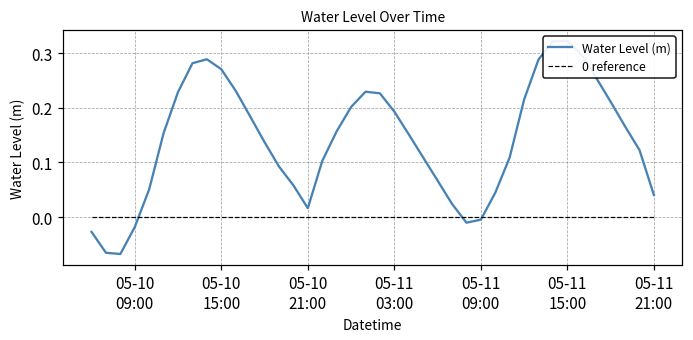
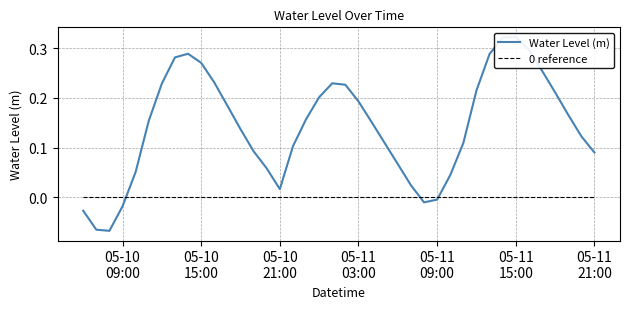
  {
    "Water Level (m)": {
      "05-10 09:00": -0.02,
      "05-10 15:00": 0.27,
      "05-10 21:00": 0.02,
      "05-11 03:00": 0.19,
-     "05-11 21:00": 0.04
+     "05-11 21:00": 0.09
    },
    "0 reference": {
      "05-10 09:00": 0.00,
      "05-10 15:00": 0.00,
      "05-10 21:00": 0.00,
      "05-11 03:00": 0.00,
      "05-11 15:00": 0.00,
      "05-11 21:00": 0.00
    }
  }
